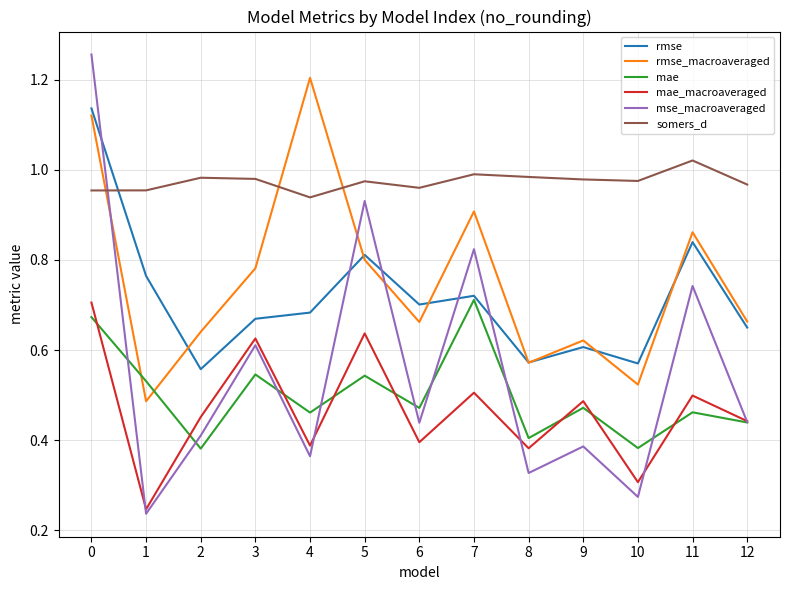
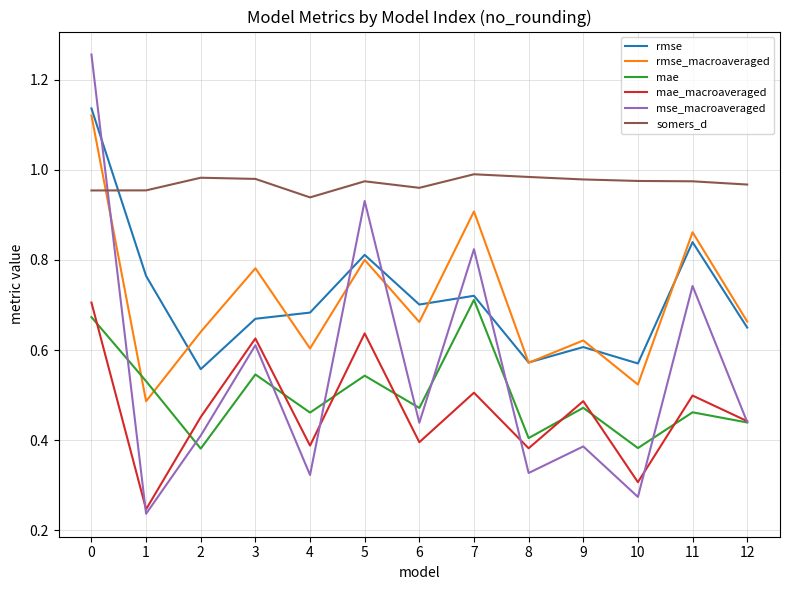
  {
    "rmse": {
      "0": 1.14,
      "1": 0.76,
      "2": 0.56,
      "3": 0.67,
      "4": 0.68,
      "5": 0.81,
      "6": 0.70,
      "7": 0.72,
      "9": 0.61,
      "10": 0.57,
      "11": 0.84,
      "12": 0.65
    },
    "rmse_macroaveraged": {
      "0": 1.12,
      "1": 0.49,
      "2": 0.64,
      "3": 0.78,
-     "4": 1.20,
+     "4": 0.60,
      "5": 0.80,
      "6": 0.66,
      "7": 0.91,
      "9": 0.62,
      "10": 0.52,
      "11": 0.86,
      "12": 0.66
    },
    "mae": {
      "0": 0.67,
      "1": 0.53,
      "2": 0.38,
      "3": 0.55,
      "4": 0.46,
      "5": 0.54,
      "6": 0.47,
      "7": 0.71,
      "8": 0.40,
      "9": 0.47,
      "10": 0.38,
      "11": 0.46
    },
    "mae_macroaveraged": {
      "0": 0.71,
      "1": 0.25,
      "2": 0.45,
      "3": 0.63,
      "4": 0.39,
      "5": 0.64,
      "6": 0.40,
      "7": 0.51,
      "8": 0.38,
      "9": 0.49,
      "10": 0.31,
      "11": 0.50
    },
    "mse_macroaveraged": {
      "0": 1.26,
      "1": 0.24,
      "2": 0.41,
      "3": 0.61,
-     "4": 0.36,
+     "4": 0.32,
      "5": 0.93,
      "6": 0.44,
      "7": 0.82,
      "8": 0.33,
      "9": 0.39,
      "10": 0.27,
      "11": 0.74
    },
    "somers_d": {
      "0": 0.95,
      "1": 0.95,
      "2": 0.98,
      "3": 0.98,
      "4": 0.94,
      "5": 0.97,
      "6": 0.96,
      "7": 0.99,
      "8": 0.98,
      "9": 0.98,
      "10": 0.98,
-     "11": 1.02,
+     "11": 0.97,
      "12": 0.97
    }
  }
